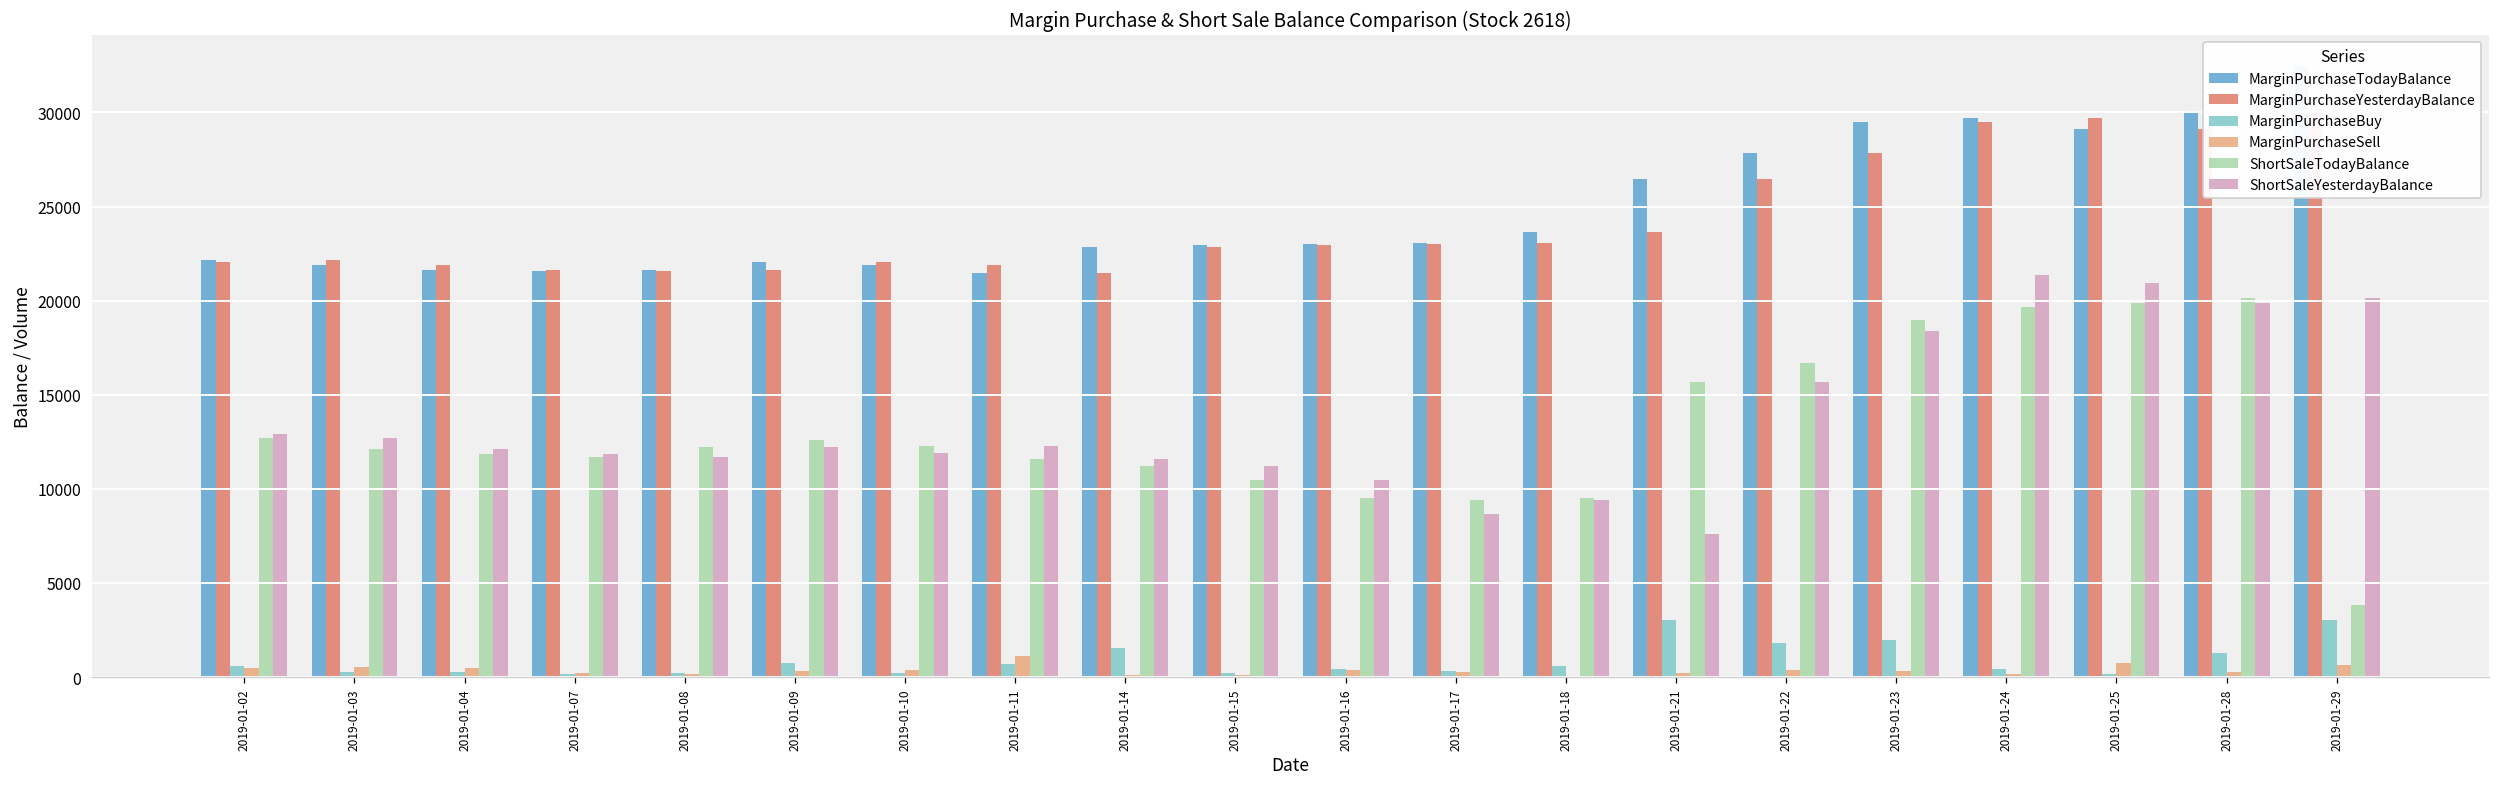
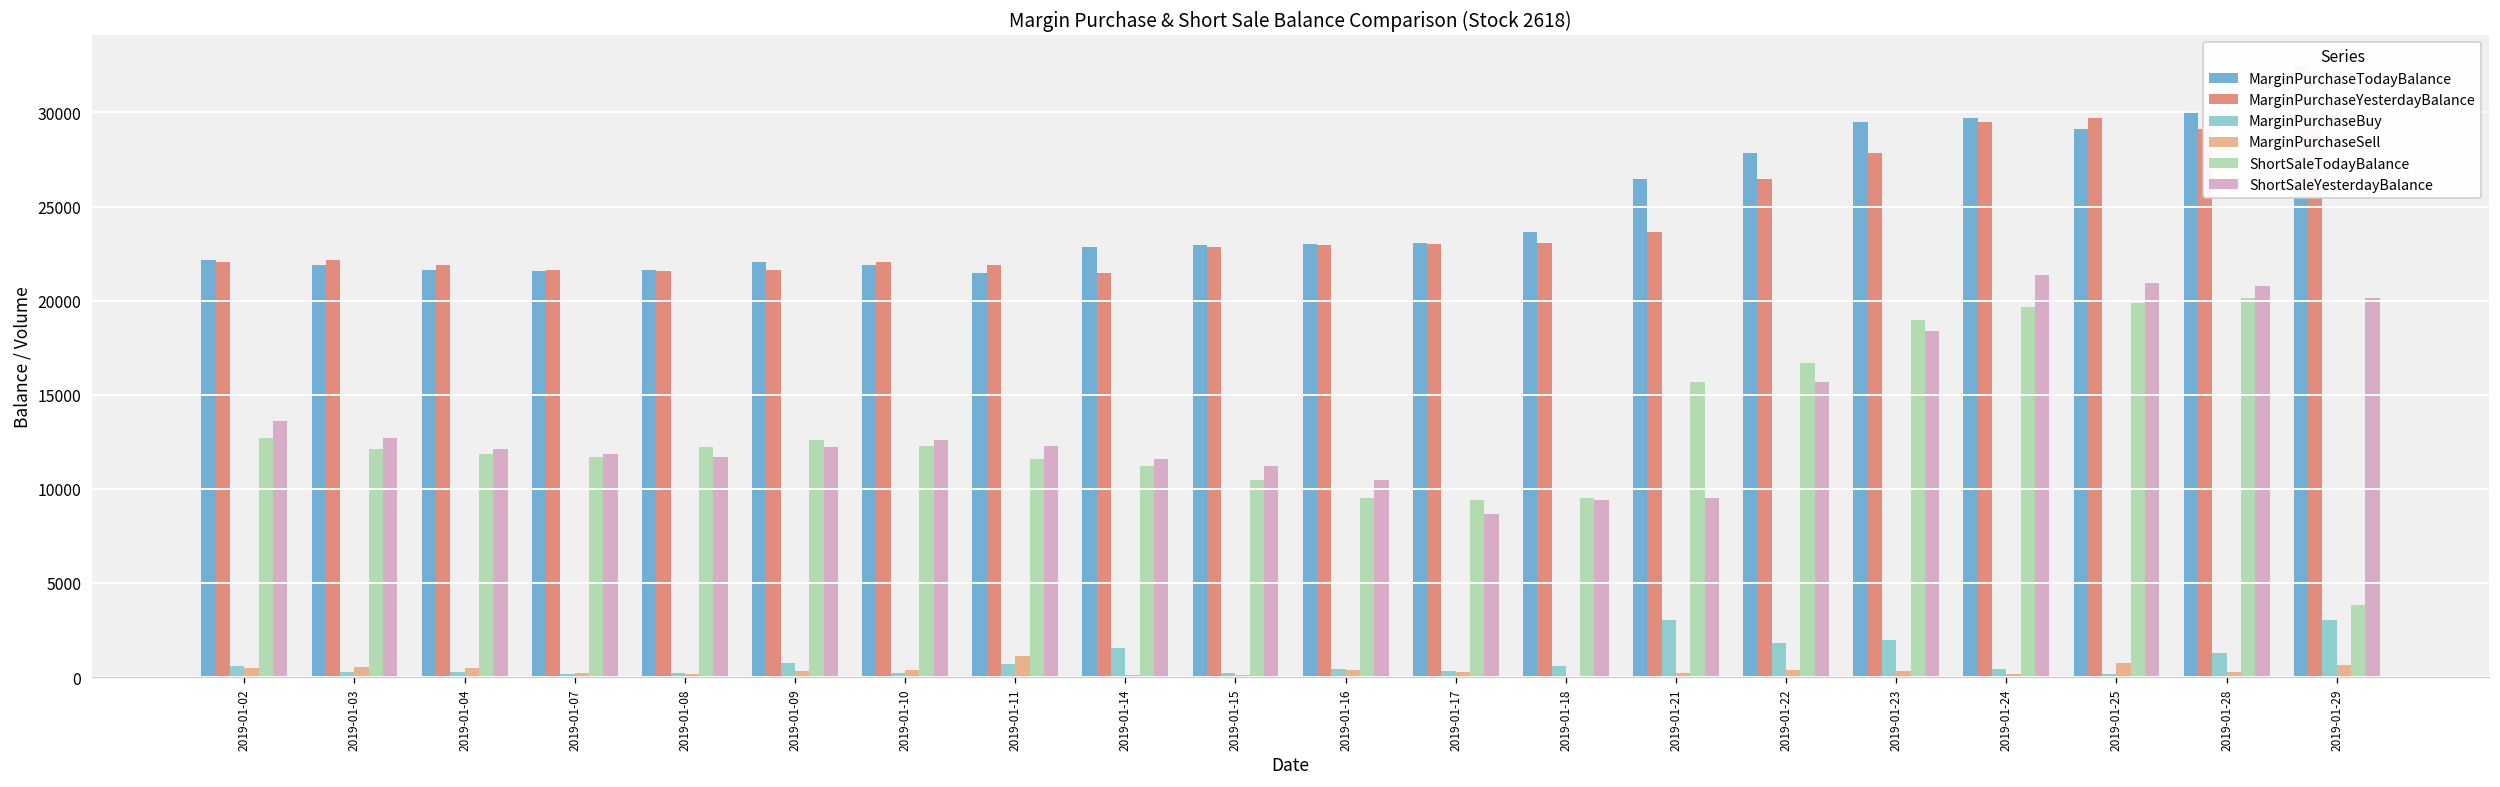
  {
    "ShortSaleYesterdayBalance": {
-     "2019-01-02": 12900,
+     "2019-01-02": 13600,
      "2019-01-03": 12700,
      "2019-01-04": 12100,
      "2019-01-07": 11900,
      "2019-01-08": 11700,
      "2019-01-09": 12200,
-     "2019-01-10": 11900,
+     "2019-01-10": 12600,
      "2019-01-11": 12300,
      "2019-01-14": 11600,
      "2019-01-15": 11200,
      "2019-01-16": 10500,
      "2019-01-17": 8700,
      "2019-01-18": 9400,
-     "2019-01-21": 7600,
+     "2019-01-21": 9500,
      "2019-01-22": 15700,
      "2019-01-23": 18400,
      "2019-01-24": 21400,
      "2019-01-25": 20900,
-     "2019-01-28": 19900,
+     "2019-01-28": 20800,
      "2019-01-29": 20100
    }
  }
